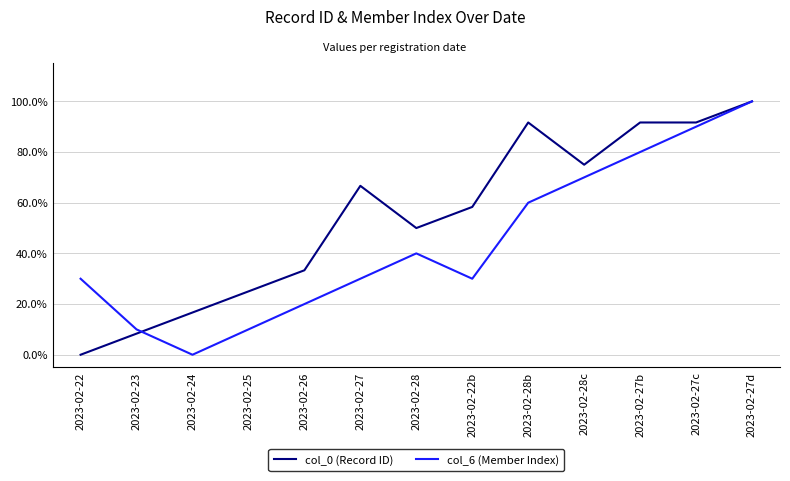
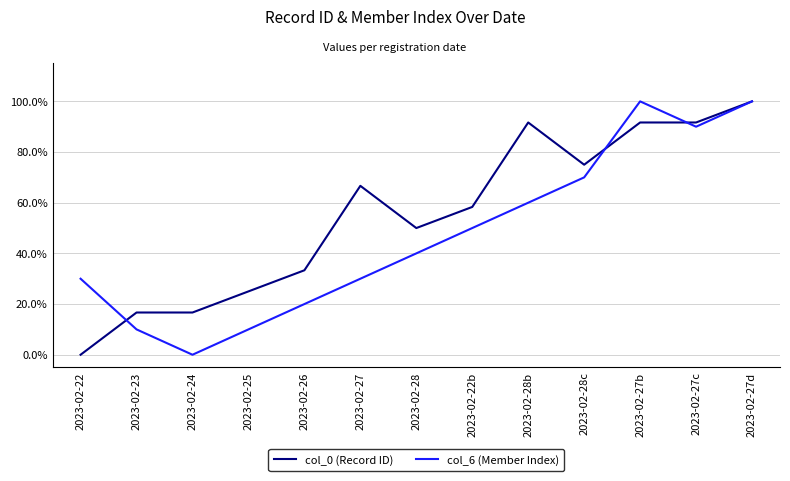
  {
    "col_0 (Record ID)": {
      "2023-02-22": "0%",
-     "2023-02-23": "8%",
+     "2023-02-23": "17%",
      "2023-02-24": "17%",
      "2023-02-25": "25%",
      "2023-02-26": "33%",
      "2023-02-27": "67%",
      "2023-02-28": "50%",
      "2023-02-22b": "58%",
      "2023-02-28b": "92%",
      "2023-02-28c": "75%",
      "2023-02-27b": "92%",
      "2023-02-27c": "92%"
    },
    "col_6 (Member Index)": {
      "2023-02-22": "30%",
      "2023-02-23": "10%",
      "2023-02-24": "0%",
      "2023-02-25": "10%",
      "2023-02-26": "20%",
      "2023-02-27": "30%",
      "2023-02-28": "40%",
-     "2023-02-22b": "30%",
+     "2023-02-22b": "50%",
      "2023-02-28b": "60%",
      "2023-02-28c": "70%",
-     "2023-02-27b": "80%",
+     "2023-02-27b": "100%",
      "2023-02-27c": "90%"
    }
  }
